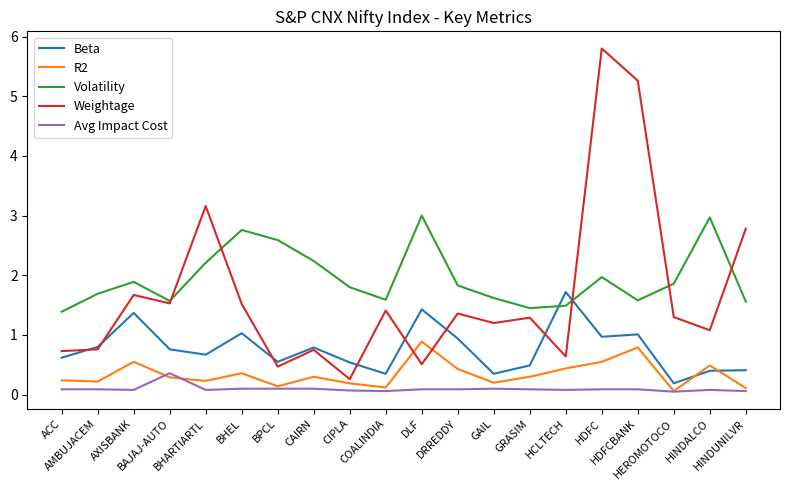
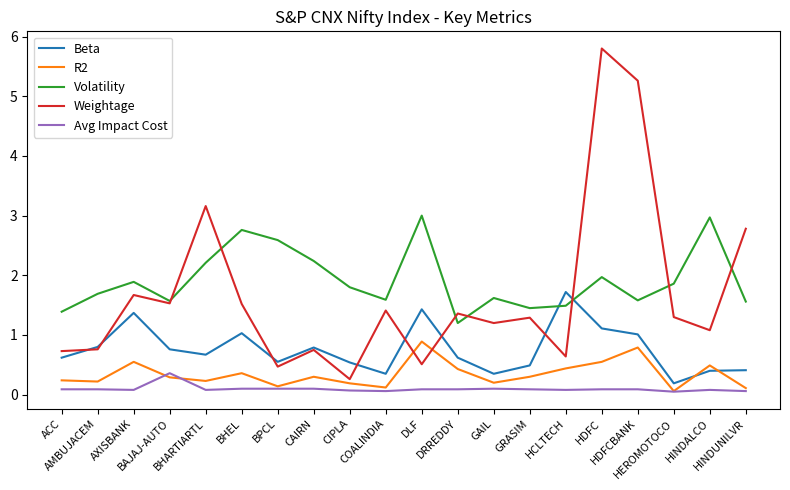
  {
    "Beta": {
      "ACC": 0.6,
      "AXISBANK": 1.4,
      "BAJAJ-AUTO": 0.8,
      "BHARTIARTL": 0.7,
      "BHEL": 1.0,
      "BPCL": 0.6,
      "CIPLA": 0.5,
      "COALINDIA": 0.4,
      "DLF": 1.4,
-     "DRREDDY": 0.9,
+     "DRREDDY": 0.6,
      "GAIL": 0.4,
      "GRASIM": 0.5,
      "HCLTECH": 1.7,
-     "HDFC": 1.0,
+     "HDFC": 1.1,
      "HDFCBANK": 1.0,
      "HEROMOTOCO": 0.2,
      "HINDALCO": 0.4,
      "HINDUNILVR": 0.4
    },
    "R2": {
      "ACC": 0.2,
      "AMBUJACEM": 0.2,
      "AXISBANK": 0.6,
      "BAJAJ-AUTO": 0.3,
      "BHARTIARTL": 0.2,
      "BHEL": 0.4,
      "CAIRN": 0.3,
      "CIPLA": 0.2,
      "COALINDIA": 0.1,
      "DLF": 0.9,
      "DRREDDY": 0.4,
      "GAIL": 0.2,
      "GRASIM": 0.3,
      "HCLTECH": 0.4,
      "HDFC": 0.6,
      "HDFCBANK": 0.8,
      "HINDALCO": 0.5,
      "HINDUNILVR": 0.1
    },
    "Volatility": {
      "ACC": 1.4,
      "AMBUJACEM": 1.7,
      "AXISBANK": 1.9,
      "BHARTIARTL": 2.2,
      "BHEL": 2.8,
      "BPCL": 2.6,
      "CAIRN": 2.2,
      "CIPLA": 1.8,
      "COALINDIA": 1.6,
      "DLF": 3.0,
-     "DRREDDY": 1.8,
+     "DRREDDY": 1.2,
      "GAIL": 1.6,
      "GRASIM": 1.5,
      "HCLTECH": 1.5,
      "HDFC": 2.0,
      "HDFCBANK": 1.6,
      "HEROMOTOCO": 1.9,
      "HINDALCO": 3.0,
      "HINDUNILVR": 1.6
    },
    "Weightage": {
      "ACC": 0.7,
      "AXISBANK": 1.7,
      "BHARTIARTL": 3.2,
      "BHEL": 1.5,
      "BPCL": 0.5,
      "CIPLA": 0.3,
      "COALINDIA": 1.4,
      "DLF": 0.5,
      "DRREDDY": 1.4,
      "GAIL": 1.2,
      "GRASIM": 1.3,
      "HCLTECH": 0.6,
      "HDFC": 5.8,
      "HDFCBANK": 5.3,
      "HEROMOTOCO": 1.3,
      "HINDALCO": 1.1,
      "HINDUNILVR": 2.8
    },
    "Avg Impact Cost": {
      "ACC": 0.1,
      "AMBUJACEM": 0.1,
      "AXISBANK": 0.1,
      "BAJAJ-AUTO": 0.4,
      "BHARTIARTL": 0.1,
      "BHEL": 0.1,
      "CAIRN": 0.1,
      "CIPLA": 0.1,
      "COALINDIA": 0.1,
      "DLF": 0.1,
      "DRREDDY": 0.1,
      "GAIL": 0.1,
      "GRASIM": 0.1,
      "HCLTECH": 0.1,
      "HDFC": 0.1,
      "HDFCBANK": 0.1,
      "HINDALCO": 0.1,
      "HINDUNILVR": 0.1
    }
  }
